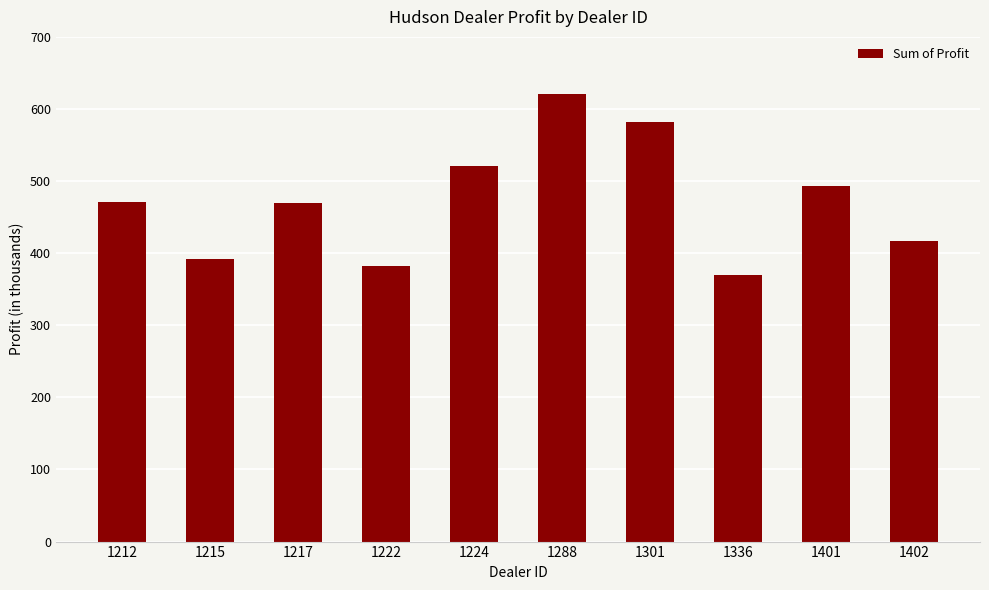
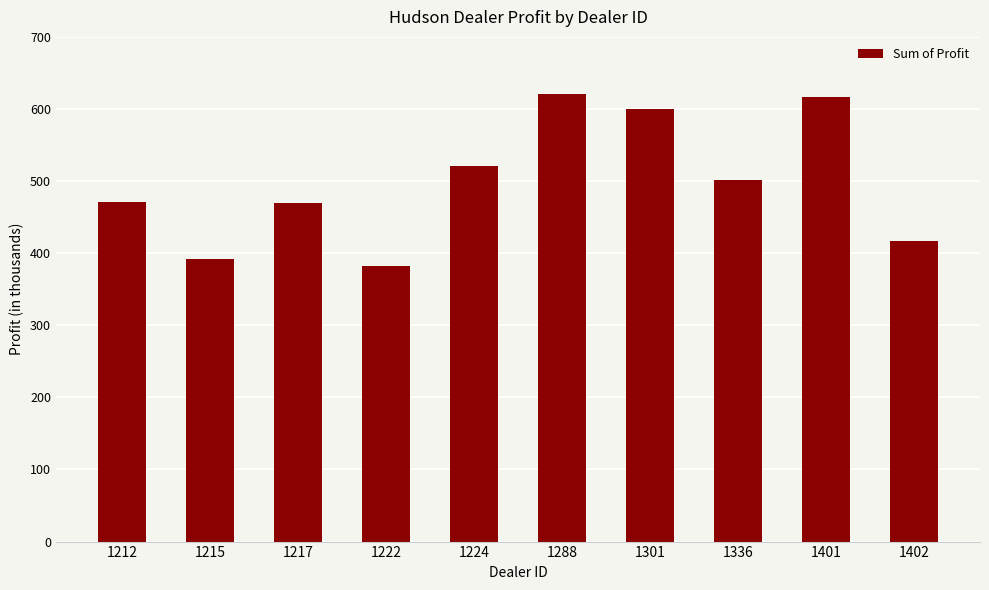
  {
    "1212": 470,
    "1215": 390,
    "1217": 470,
    "1222": 380,
    "1224": 520,
    "1288": 620,
-   "1301": 580,
-   "1336": 370,
-   "1401": 490,
+   "1301": 600,
+   "1336": 500,
+   "1401": 620,
    "1402": 420
  }
